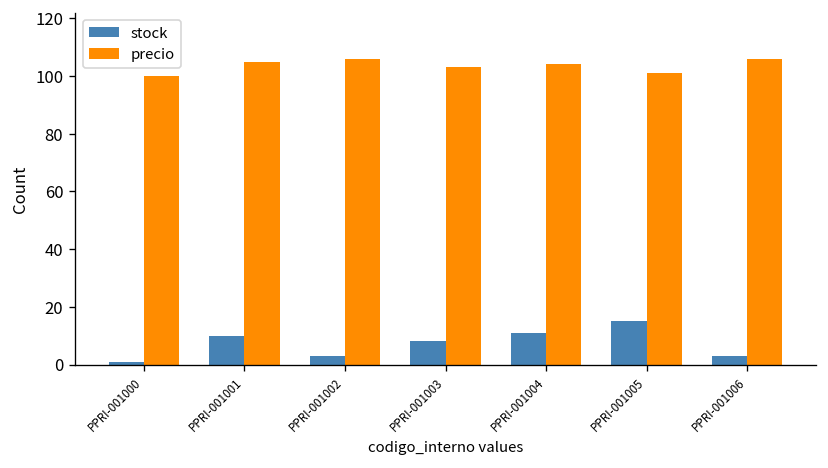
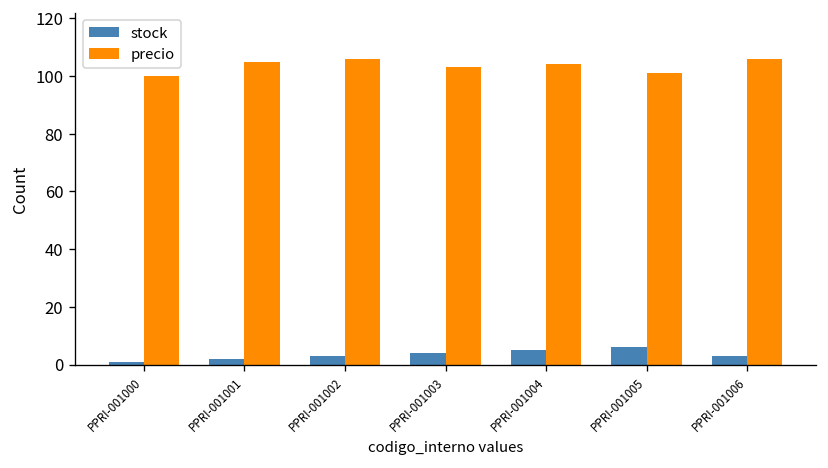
  {
    "stock": {
-     "PPRI-001001": 10,
+     "PPRI-001001": 2,
      "PPRI-001002": 3,
-     "PPRI-001003": 8,
-     "PPRI-001004": 11,
-     "PPRI-001005": 15,
+     "PPRI-001003": 4,
+     "PPRI-001004": 5,
+     "PPRI-001005": 6,
      "PPRI-001006": 3
    },
    "precio": {
      "PPRI-001000": 100,
      "PPRI-001001": 105,
      "PPRI-001002": 106,
      "PPRI-001003": 103,
      "PPRI-001004": 104,
      "PPRI-001005": 101,
      "PPRI-001006": 106
    }
  }
